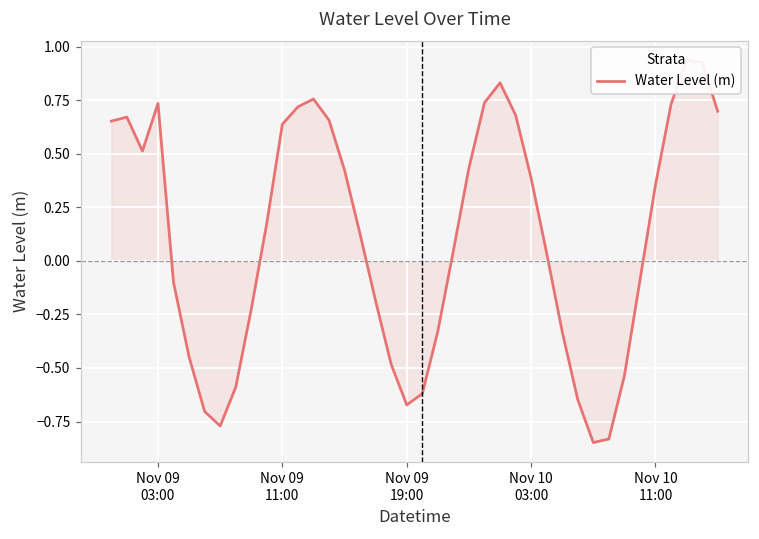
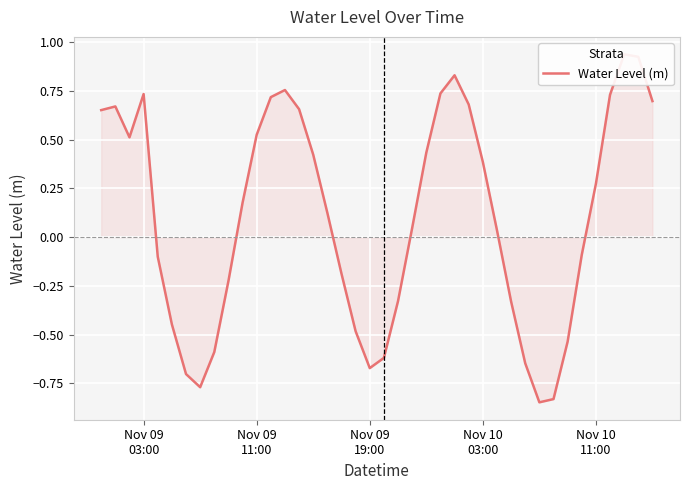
  {
    "Water Level (m)": {
-     "Nov 09 11:00": 0.64,
+     "Nov 09 11:00": 0.53,
      "Nov 09 19:00": -0.67,
-     "Nov 10 11:00": 0.36
+     "Nov 10 11:00": 0.27
    }
  }
